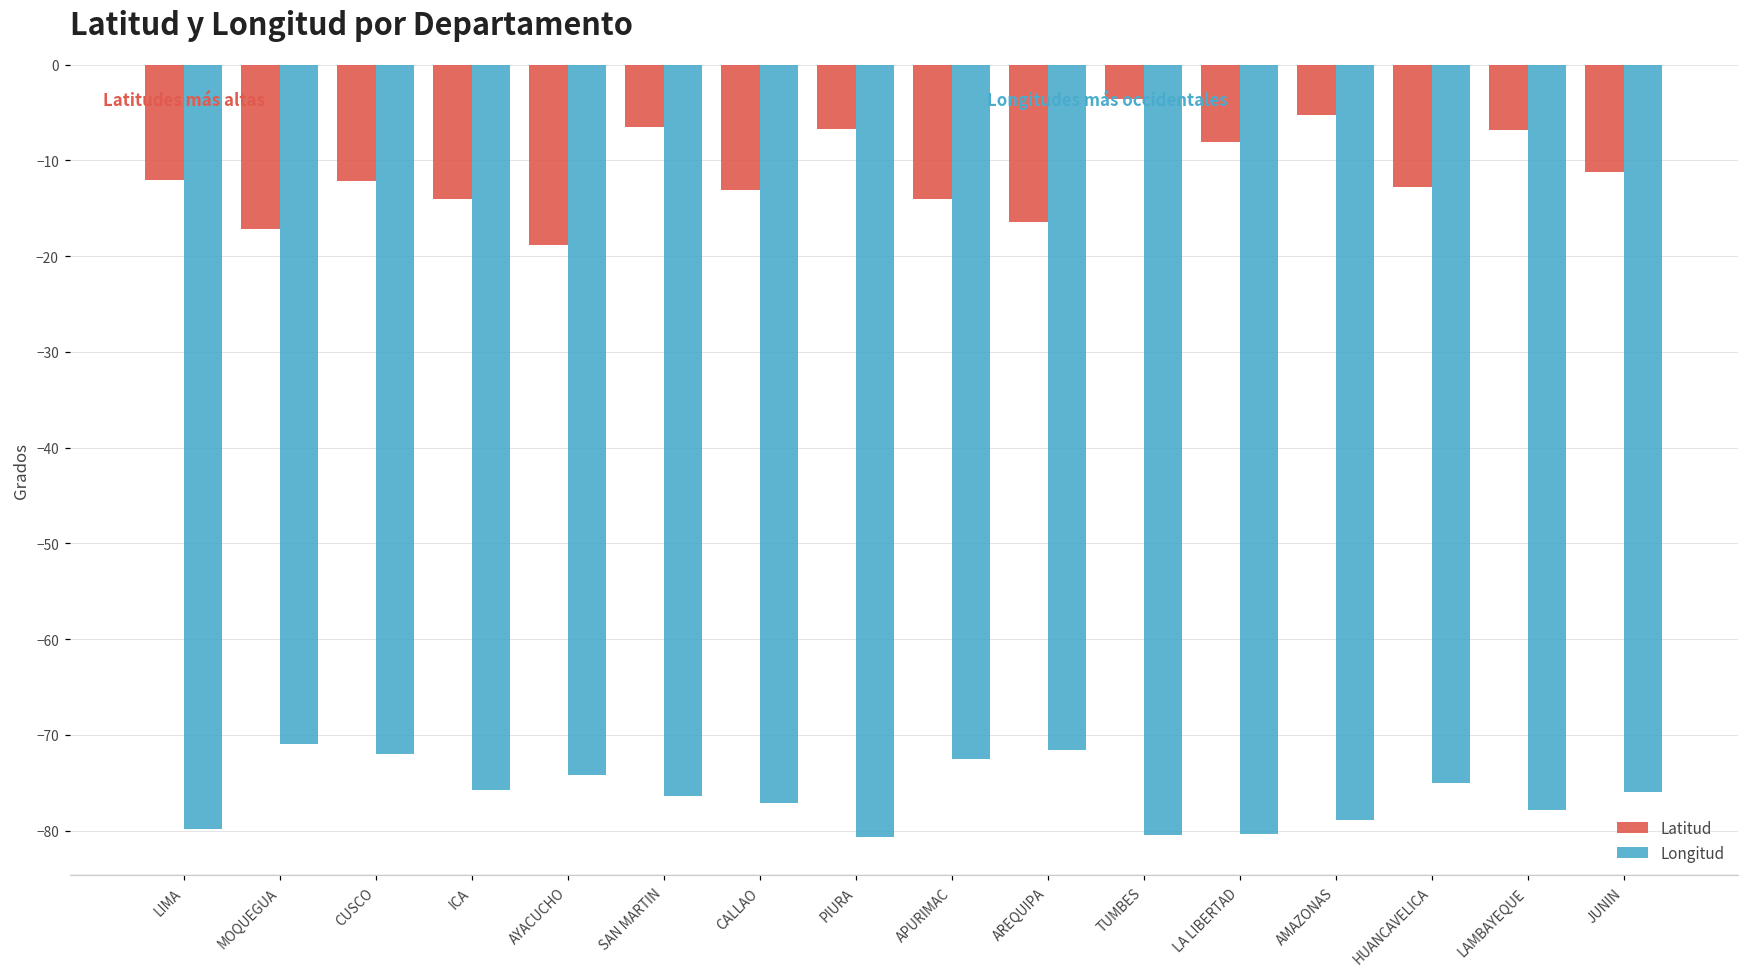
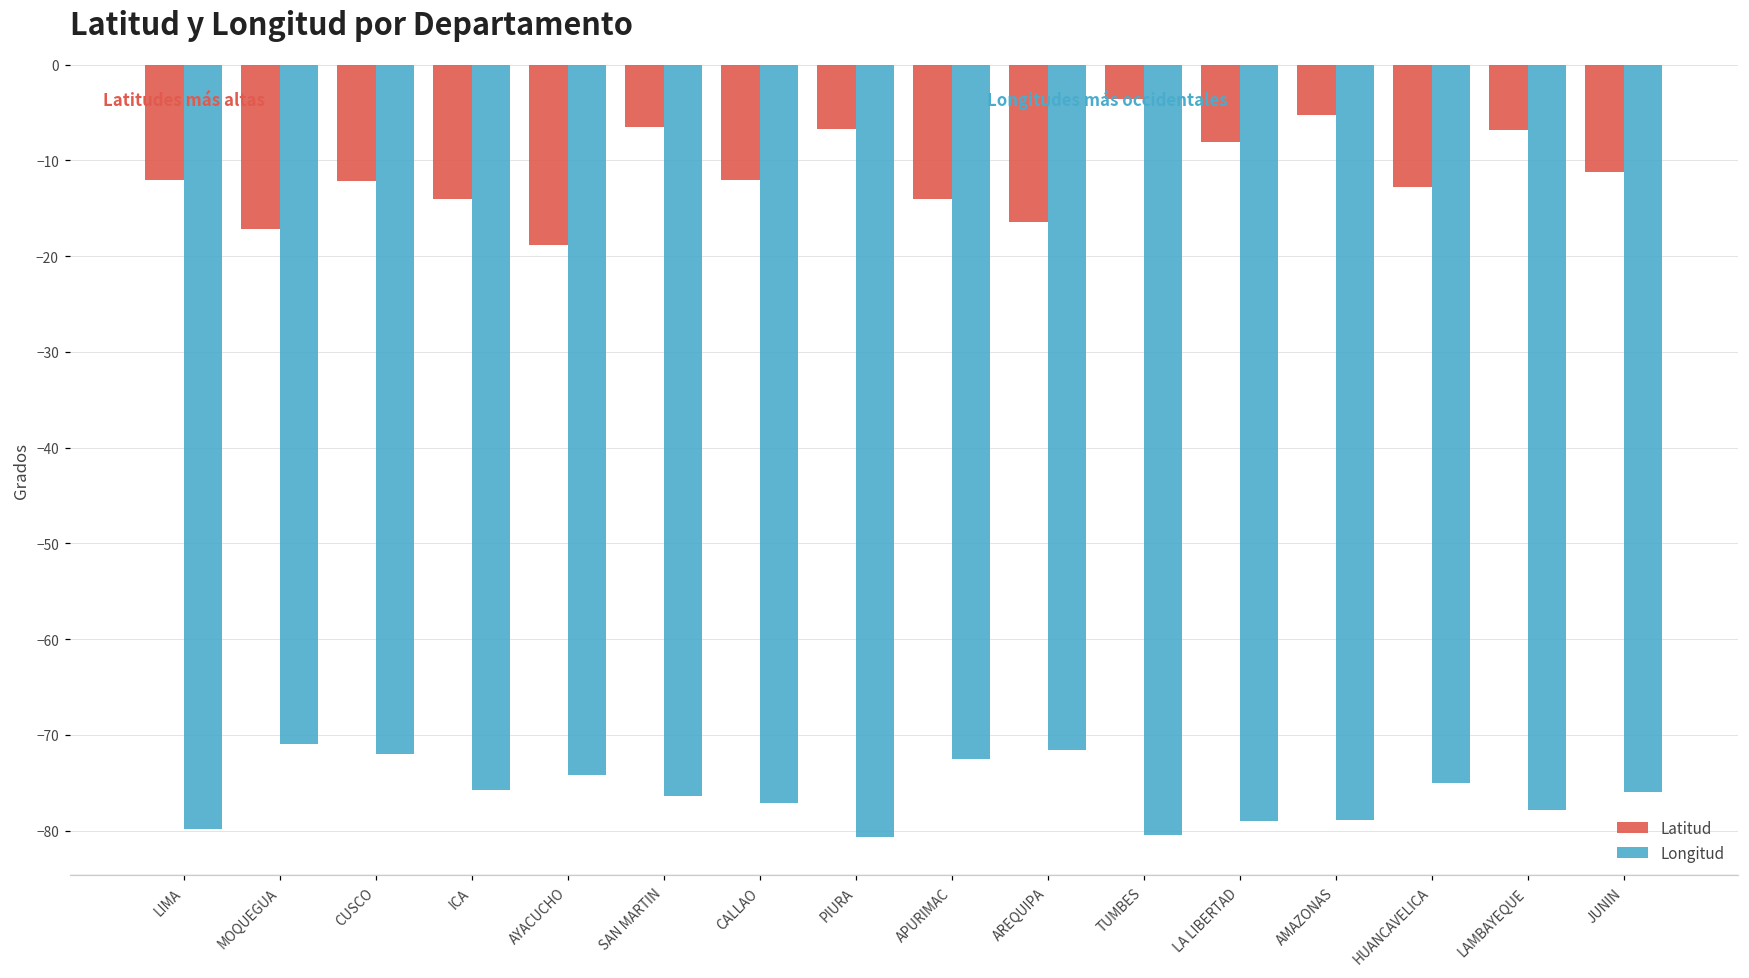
  {
    "Latitud": {
      "LIMA": -12,
      "MOQUEGUA": -17,
      "CUSCO": -12,
      "ICA": -14,
      "AYACUCHO": -19,
      "SAN MARTIN": -6,
-     "CALLAO": -13,
+     "CALLAO": -12,
      "PIURA": -7,
      "APURIMAC": -14,
      "AREQUIPA": -16,
      "TUMBES": -4,
      "LA LIBERTAD": -8,
      "AMAZONAS": -5,
      "HUANCAVELICA": -13,
      "LAMBAYEQUE": -7,
      "JUNIN": -11
    },
    "Longitud": {
      "LIMA": -80,
      "MOQUEGUA": -71,
      "CUSCO": -72,
      "ICA": -76,
      "AYACUCHO": -74,
      "SAN MARTIN": -76,
      "CALLAO": -77,
      "PIURA": -81,
      "APURIMAC": -73,
      "AREQUIPA": -72,
      "TUMBES": -80,
-     "LA LIBERTAD": -80,
+     "LA LIBERTAD": -79,
      "AMAZONAS": -79,
      "HUANCAVELICA": -75,
      "LAMBAYEQUE": -78,
      "JUNIN": -76
    }
  }
